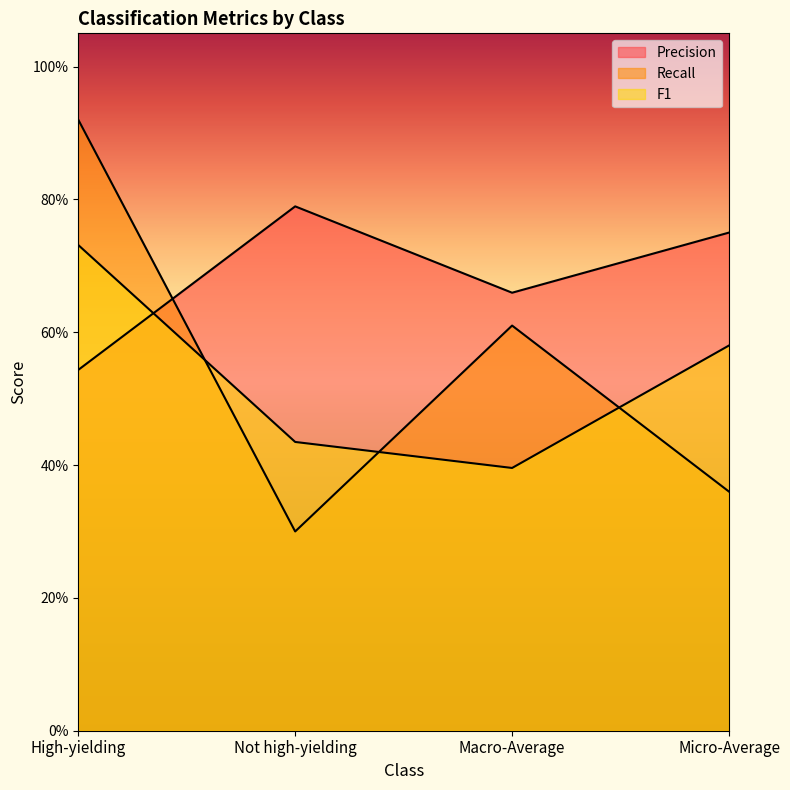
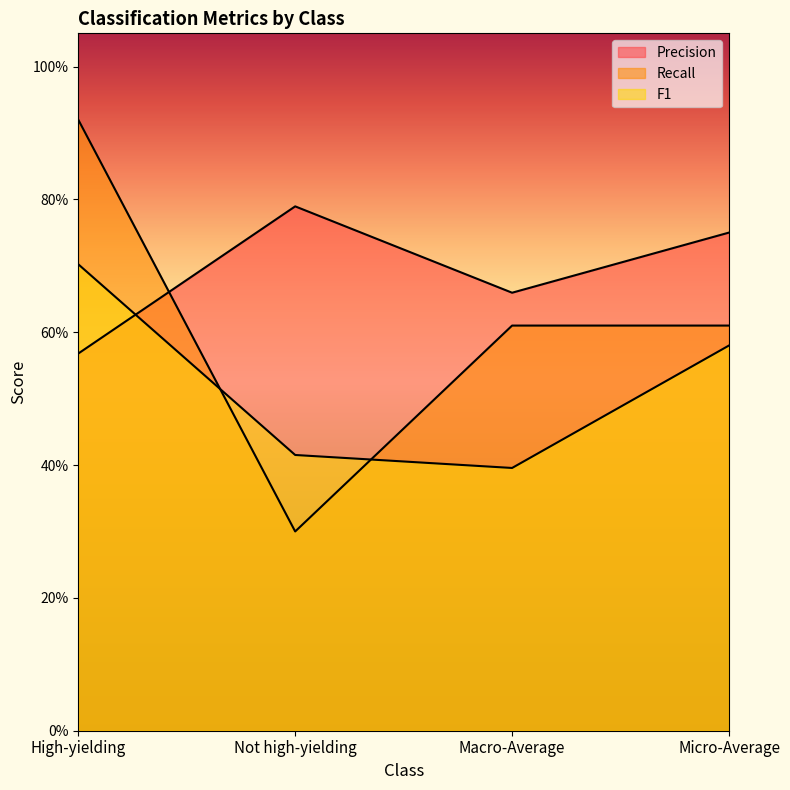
  {
    "Precision": {
-     "High-yielding": "54%",
+     "High-yielding": "57%",
      "Not high-yielding": "79%",
      "Macro-Average": "66%",
      "Micro-Average": "75%"
    },
    "Recall": {
      "High-yielding": "92%",
      "Not high-yielding": "30%",
      "Macro-Average": "61%",
-     "Micro-Average": "36%"
+     "Micro-Average": "61%"
    },
    "F1": {
-     "High-yielding": "73%",
-     "Not high-yielding": "43%",
+     "High-yielding": "70%",
+     "Not high-yielding": "42%",
      "Macro-Average": "40%",
      "Micro-Average": "58%"
    }
  }
